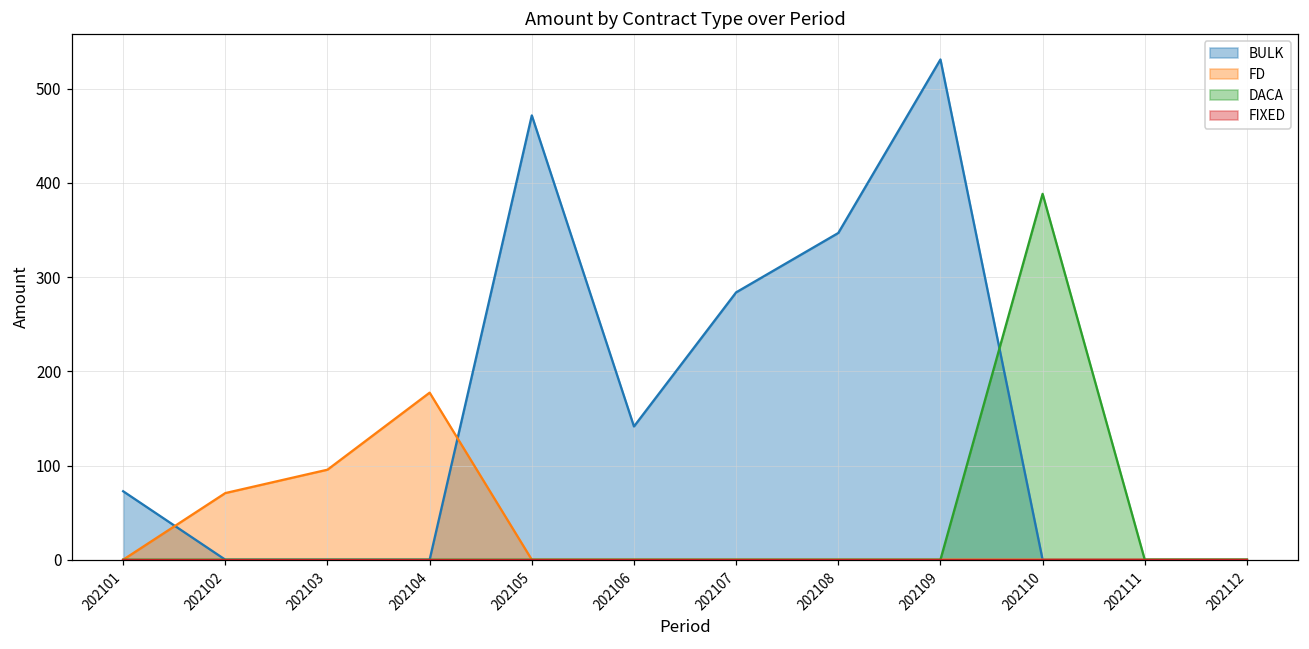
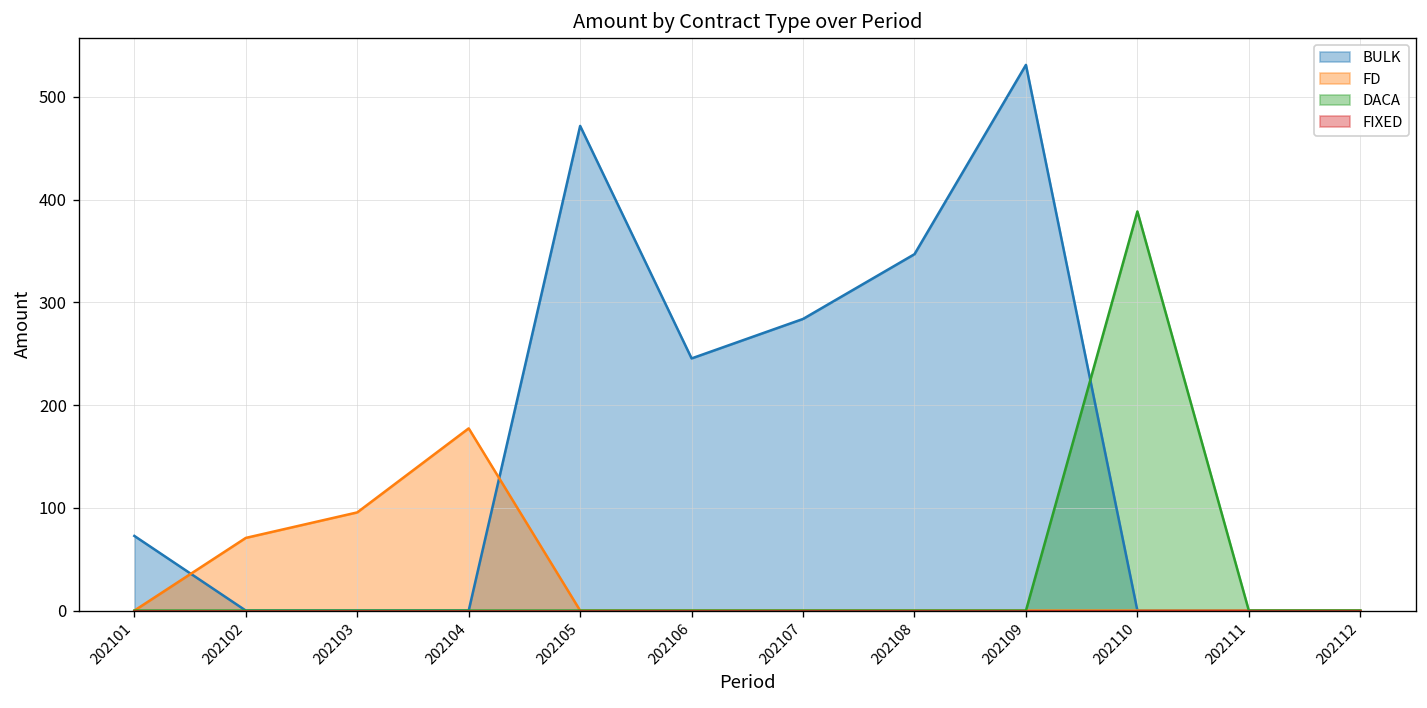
  {
    "BULK": {
      "202101": 70,
      "202105": 470,
-     "202106": 140,
+     "202106": 250,
      "202107": 280,
      "202108": 350,
      "202109": 530
    },
    "DACA": {
      "202110": 390
    }
  }
